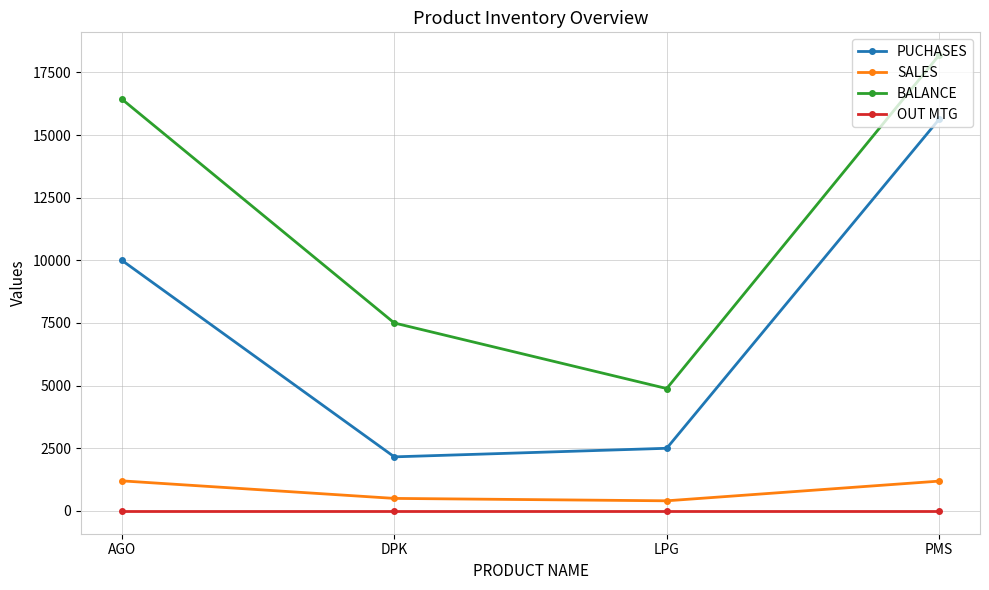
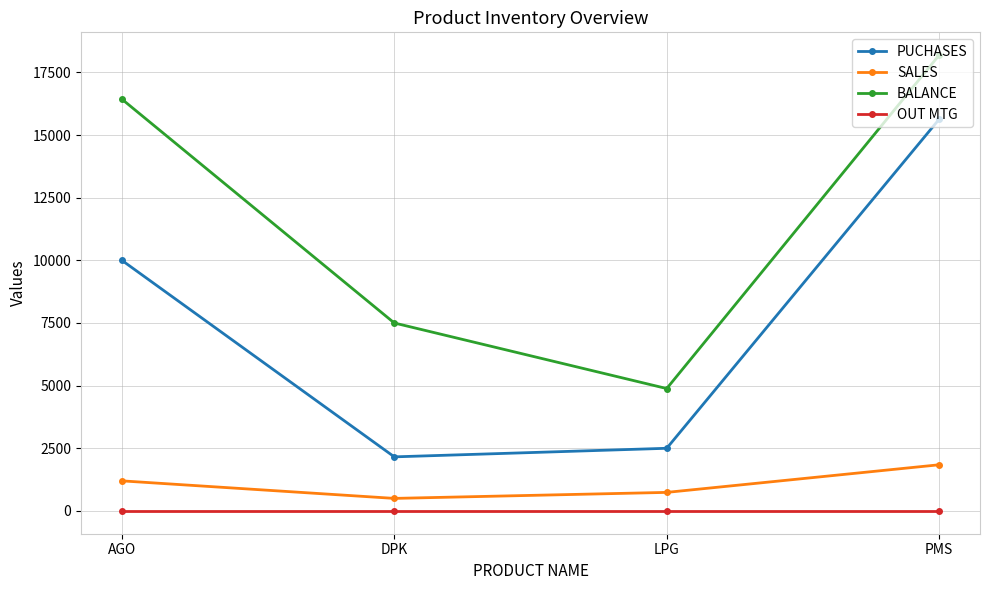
  {
    "PUCHASES": {
      "AGO": 10000,
      "DPK": 2200,
      "LPG": 2500
    },
    "SALES": {
      "AGO": 1200,
      "DPK": 500,
-     "LPG": 400,
-     "PMS": 1200
+     "LPG": 700,
+     "PMS": 1800
    },
    "BALANCE": {
      "AGO": 16400,
      "DPK": 7500,
      "LPG": 4900
    },
    "OUT MTG": {
      "AGO": 0,
      "DPK": 0,
      "LPG": 0,
      "PMS": 0
    }
  }
